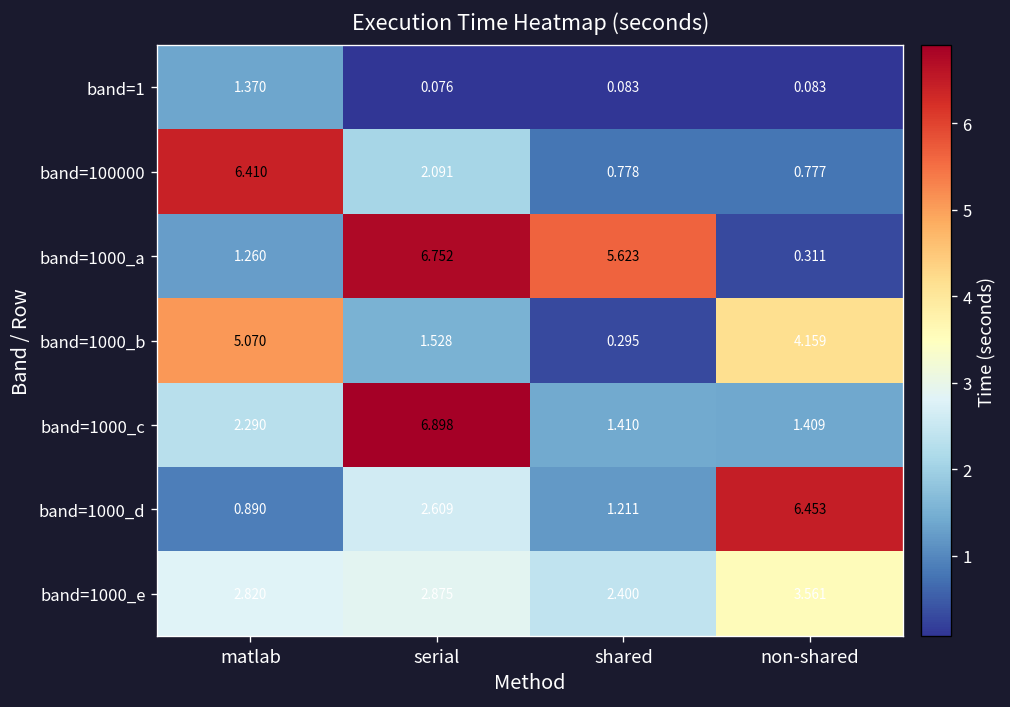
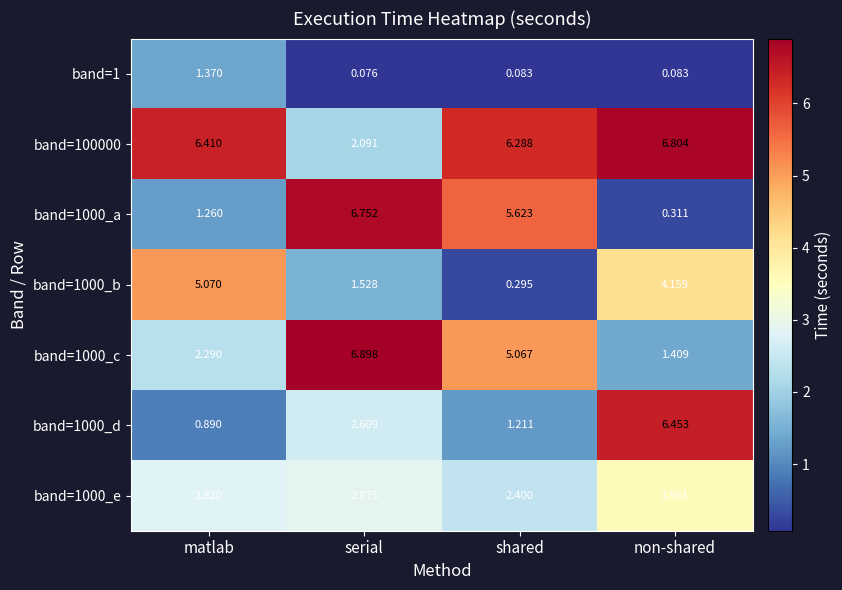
  {
    "band=1": {
      "matlab": 1.370,
      "serial": 0.076,
      "shared": 0.083,
      "non-shared": 0.083
    },
    "band=100000": {
      "matlab": 6.410,
      "serial": 2.091,
-     "shared": 0.778,
-     "non-shared": 0.777
+     "shared": 6.288,
+     "non-shared": 6.804
    },
    "band=1000_a": {
      "matlab": 1.260,
      "serial": 6.752,
      "shared": 5.623,
      "non-shared": 0.311
    },
    "band=1000_b": {
      "matlab": 5.070,
      "serial": 1.528,
      "shared": 0.295,
      "non-shared": 4.159
    },
    "band=1000_c": {
      "matlab": 2.290,
      "serial": 6.898,
-     "shared": 1.410,
+     "shared": 5.067,
      "non-shared": 1.409
    },
    "band=1000_d": {
      "matlab": 0.890,
      "shared": 1.211,
      "non-shared": 6.453
    },
    "band=1000_e": {
      "shared": 2.400,
      "non-shared": 3.561
    }
  }
